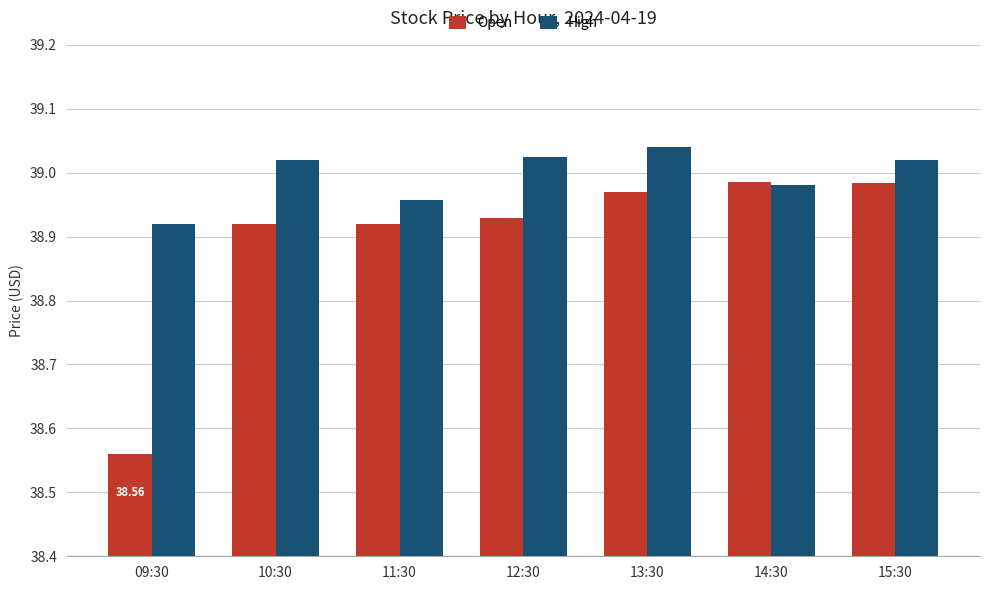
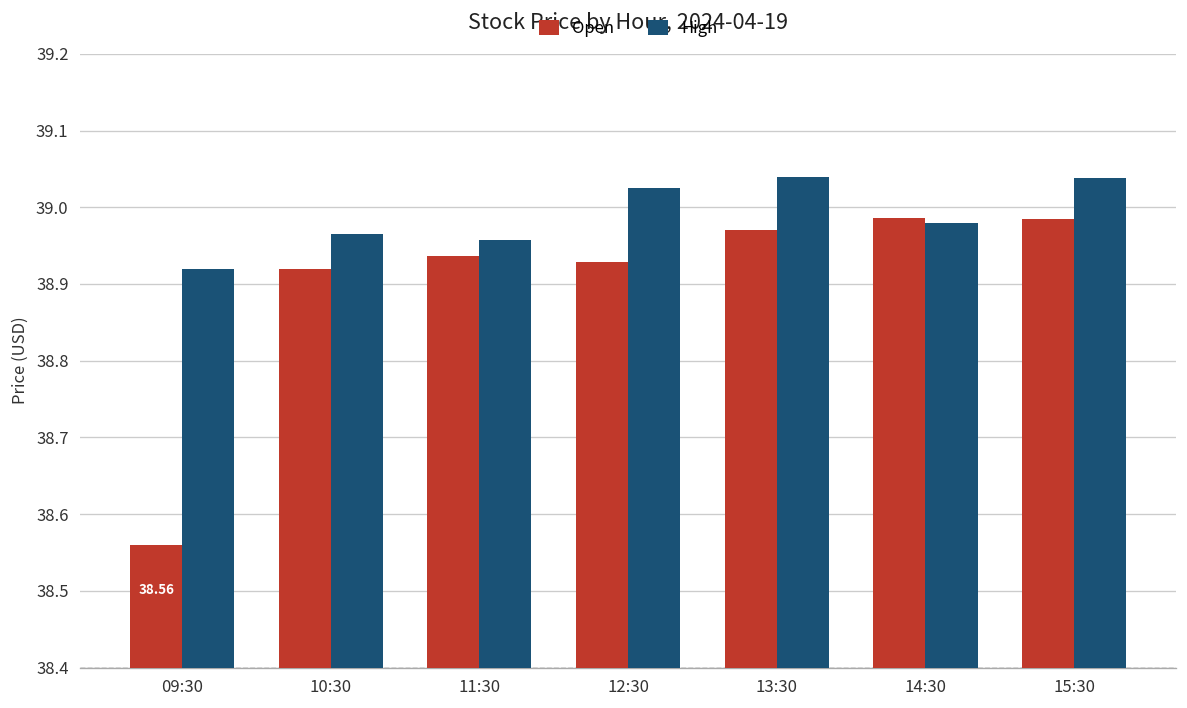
  {
    "Open": {
      "10:30": 38.92,
-     "11:30": 38.92,
+     "11:30": 38.94,
      "12:30": 38.93,
      "13:30": 38.97,
      "14:30": 38.99,
      "15:30": 38.98
    },
    "High": {
      "09:30": 38.92,
-     "10:30": 39.02,
+     "10:30": 38.97,
      "11:30": 38.96,
      "12:30": 39.03,
      "13:30": 39.04,
      "14:30": 38.98,
-     "15:30": 39.02
+     "15:30": 39.04
    }
  }
